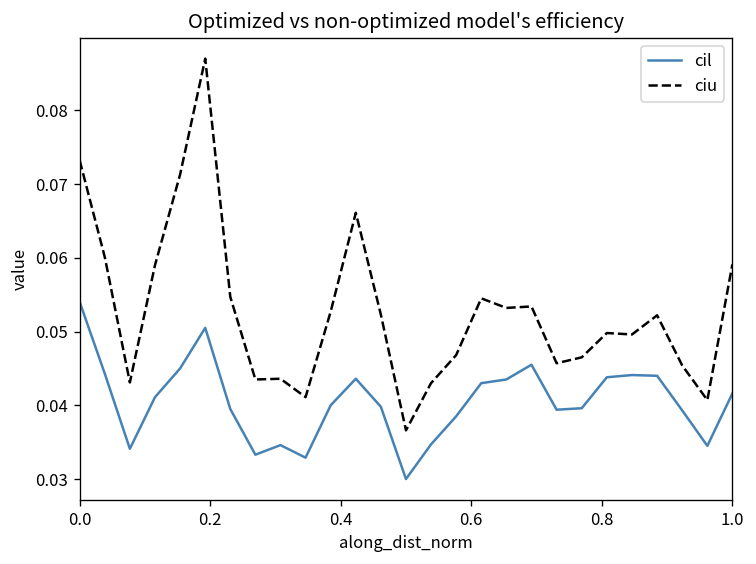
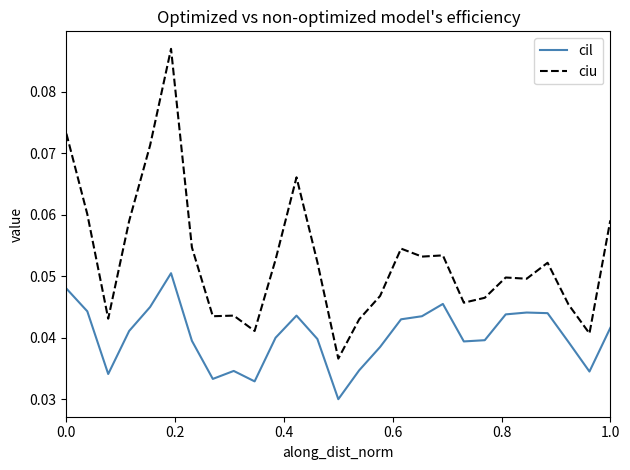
  {
    "cil": {
-     "0.0": 0.054,
+     "0.0": 0.048,
      "1.0": 0.042
    },
    "ciu": {
      "0.0": 0.073,
      "1.0": 0.059
    }
  }
